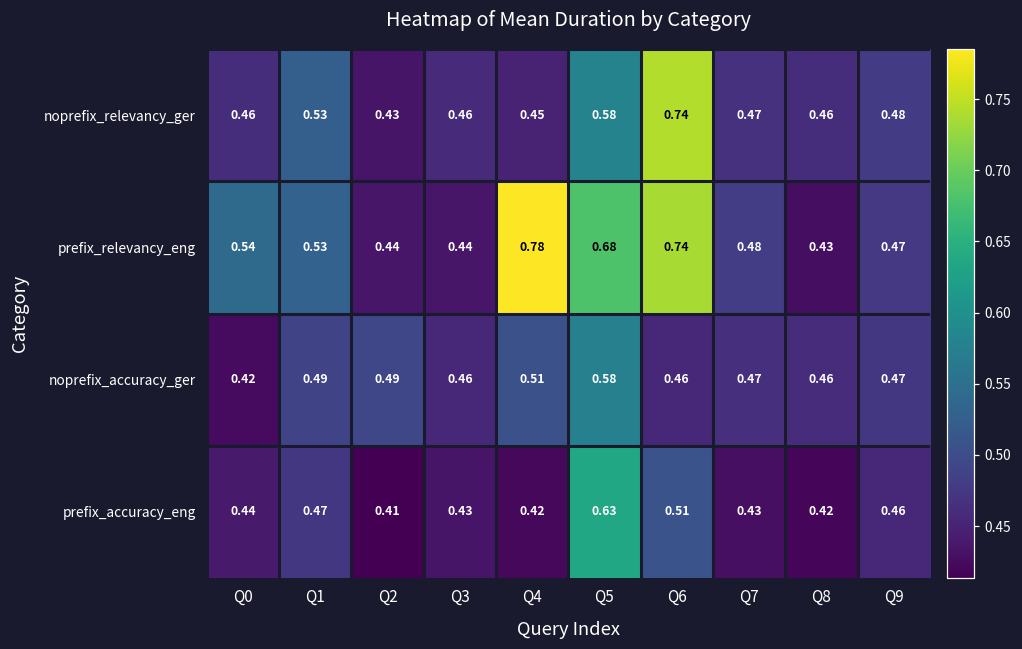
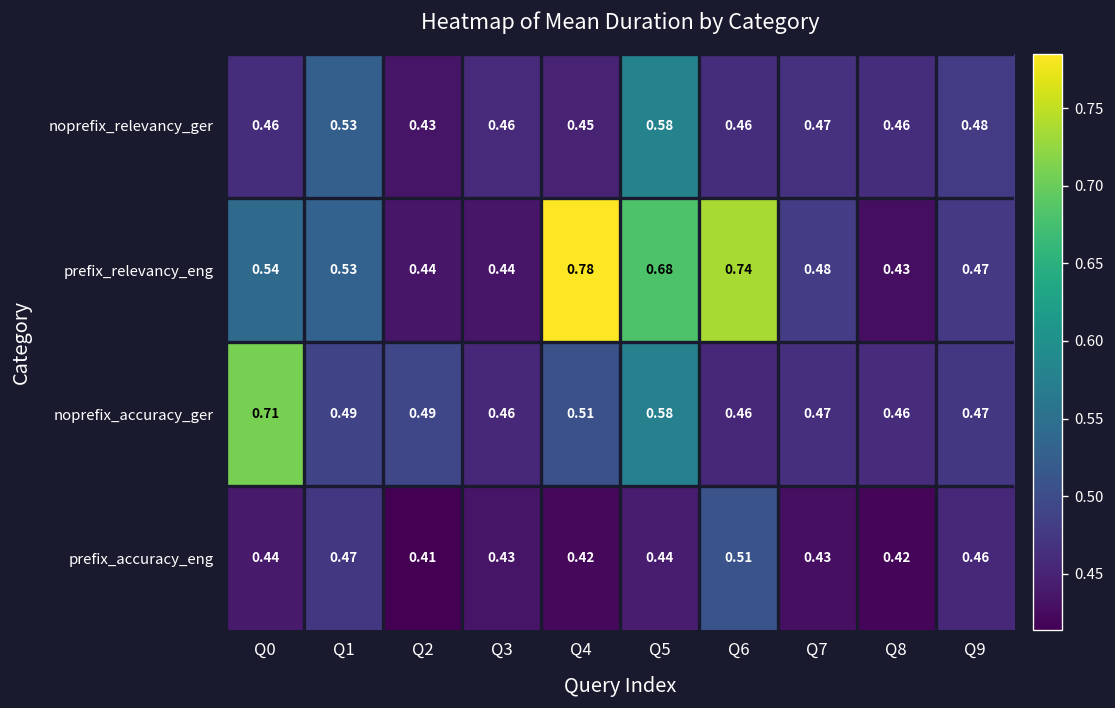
  {
    "noprefix_relevancy_ger": {
      "Q0": 0.46,
      "Q1": 0.53,
      "Q2": 0.43,
      "Q3": 0.46,
      "Q4": 0.45,
      "Q5": 0.58,
-     "Q6": 0.74,
+     "Q6": 0.46,
      "Q7": 0.47,
      "Q8": 0.46,
      "Q9": 0.48
    },
    "prefix_relevancy_eng": {
      "Q0": 0.54,
      "Q1": 0.53,
      "Q2": 0.44,
      "Q3": 0.44,
      "Q4": 0.78,
      "Q5": 0.68,
      "Q6": 0.74,
      "Q7": 0.48,
      "Q8": 0.43,
      "Q9": 0.47
    },
    "noprefix_accuracy_ger": {
-     "Q0": 0.42,
+     "Q0": 0.71,
      "Q1": 0.49,
      "Q2": 0.49,
      "Q3": 0.46,
      "Q4": 0.51,
      "Q5": 0.58,
      "Q6": 0.46,
      "Q7": 0.47,
      "Q8": 0.46,
      "Q9": 0.47
    },
    "prefix_accuracy_eng": {
      "Q0": 0.44,
      "Q1": 0.47,
      "Q2": 0.41,
      "Q3": 0.43,
      "Q4": 0.42,
-     "Q5": 0.63,
+     "Q5": 0.44,
      "Q6": 0.51,
      "Q7": 0.43,
      "Q8": 0.42,
      "Q9": 0.46
    }
  }
